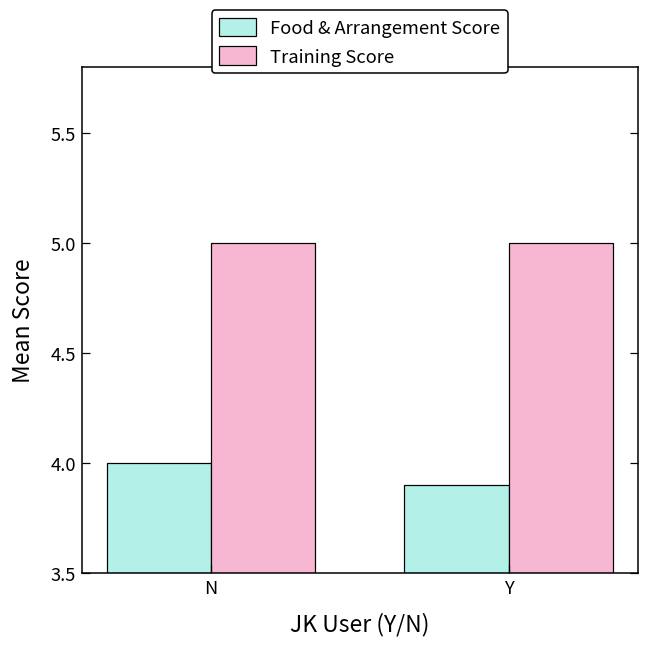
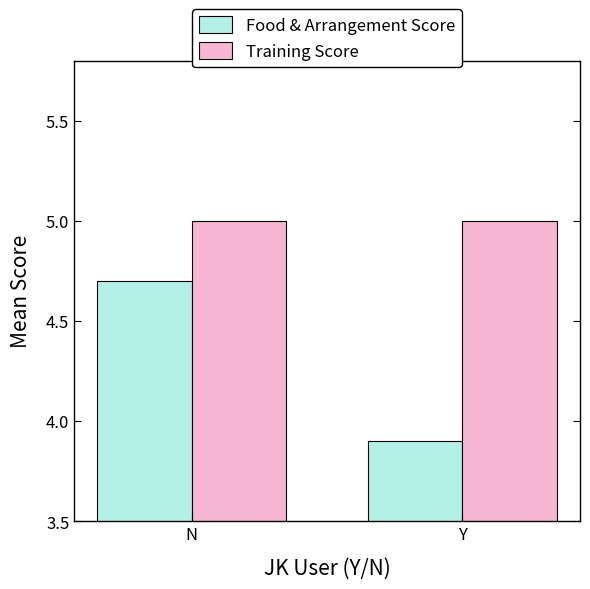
  {
    "Food & Arrangement Score": {
-     "N": 4.0,
+     "N": 4.7,
      "Y": 3.9
    },
    "Training Score": {
      "N": 5.0,
      "Y": 5.0
    }
  }
